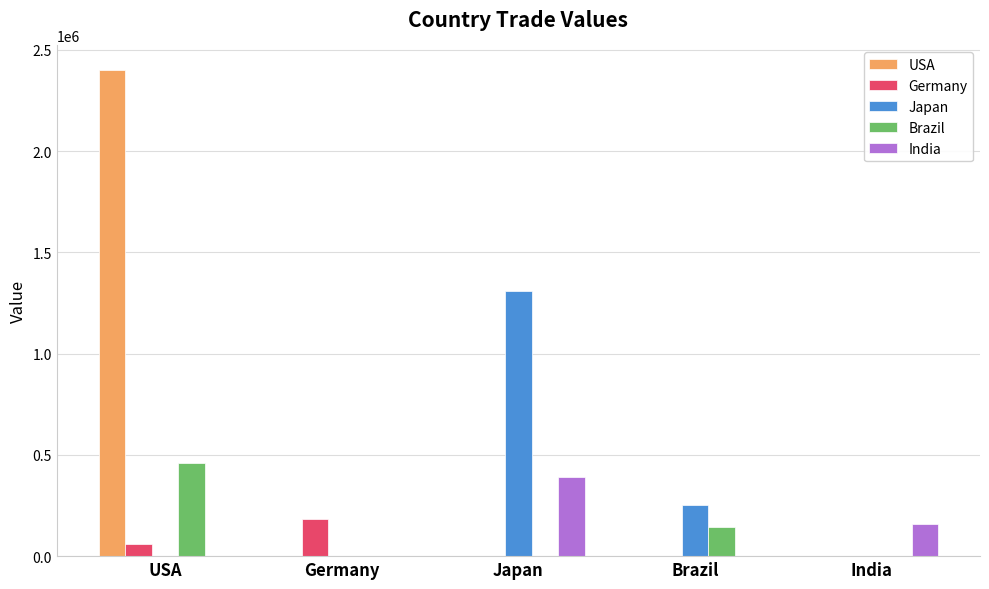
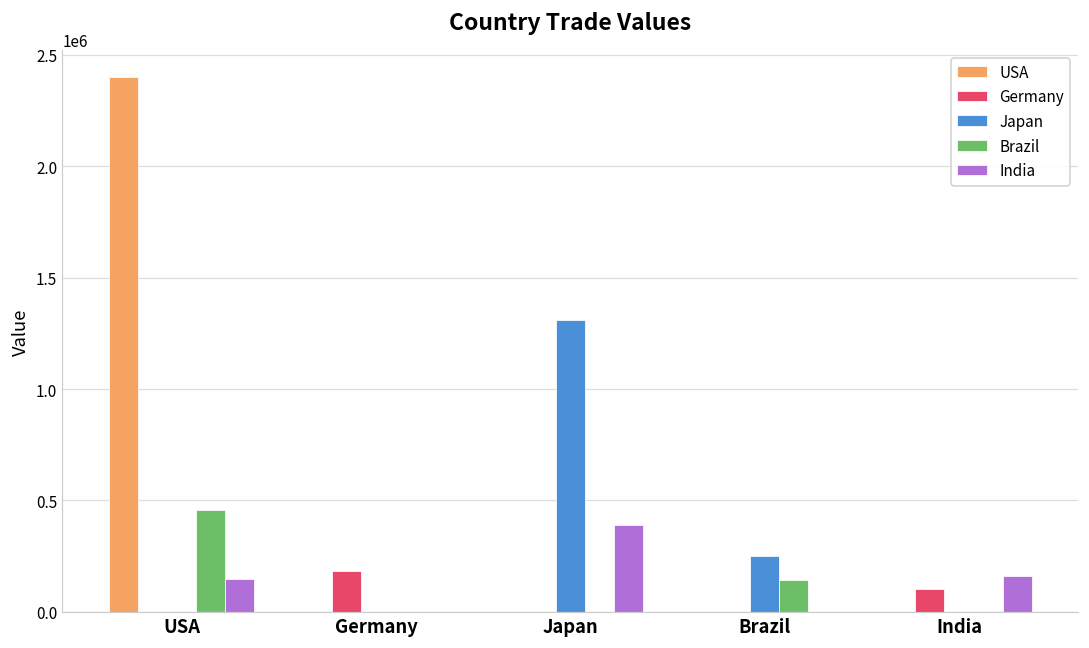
  {
    "USA": {
      "USA": 2400000,
      "Germany": 0,
      "Japan": 0,
      "Brazil": 0,
      "India": 0
    },
    "Germany": {
-     "USA": 60000,
+     "USA": 0,
      "Germany": 180000,
      "Japan": 0,
      "Brazil": 0,
-     "India": 0
+     "India": 100000
    },
    "Japan": {
      "USA": 0,
      "Germany": 0,
      "Japan": 1310000,
      "Brazil": 250000,
      "India": 0
    },
    "Brazil": {
      "USA": 460000,
      "Germany": 0,
      "Japan": 0,
      "Brazil": 150000,
      "India": 0
    },
    "India": {
-     "USA": 0,
+     "USA": 150000,
      "Germany": 0,
      "Japan": 390000,
      "Brazil": 0,
      "India": 160000
    }
  }
